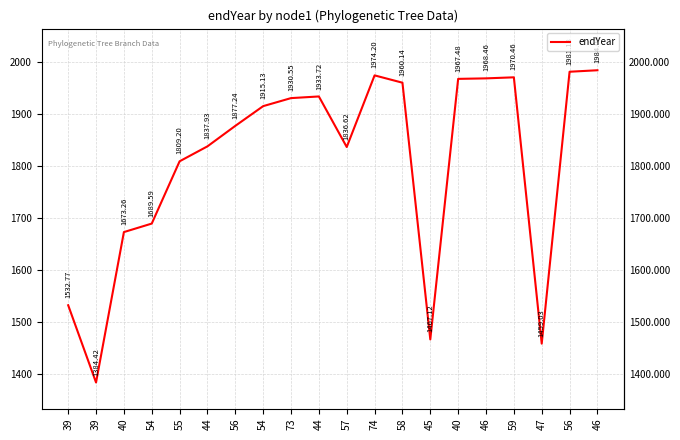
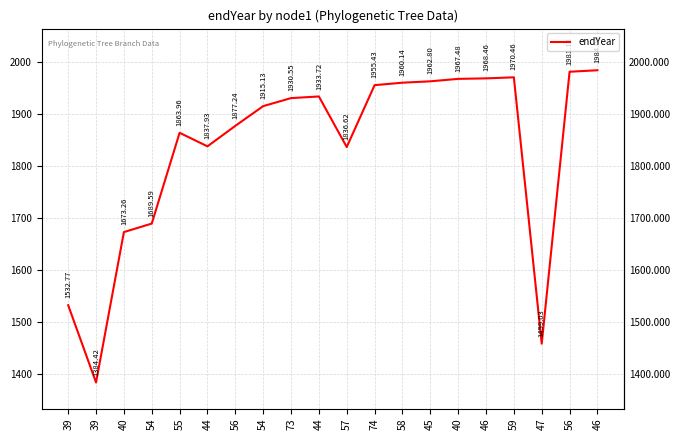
  {
-   "55": 1809.20,
+   "55": 1863.96,
    "73": 1930.55,
    "57": 1836.62,
-   "74": 1974.20,
+   "74": 1955.43,
    "58": 1960.14,
-   "45": 1467.12,
+   "45": 1962.80,
    "59": 1970.46,
    "47": 1459.03
  }
